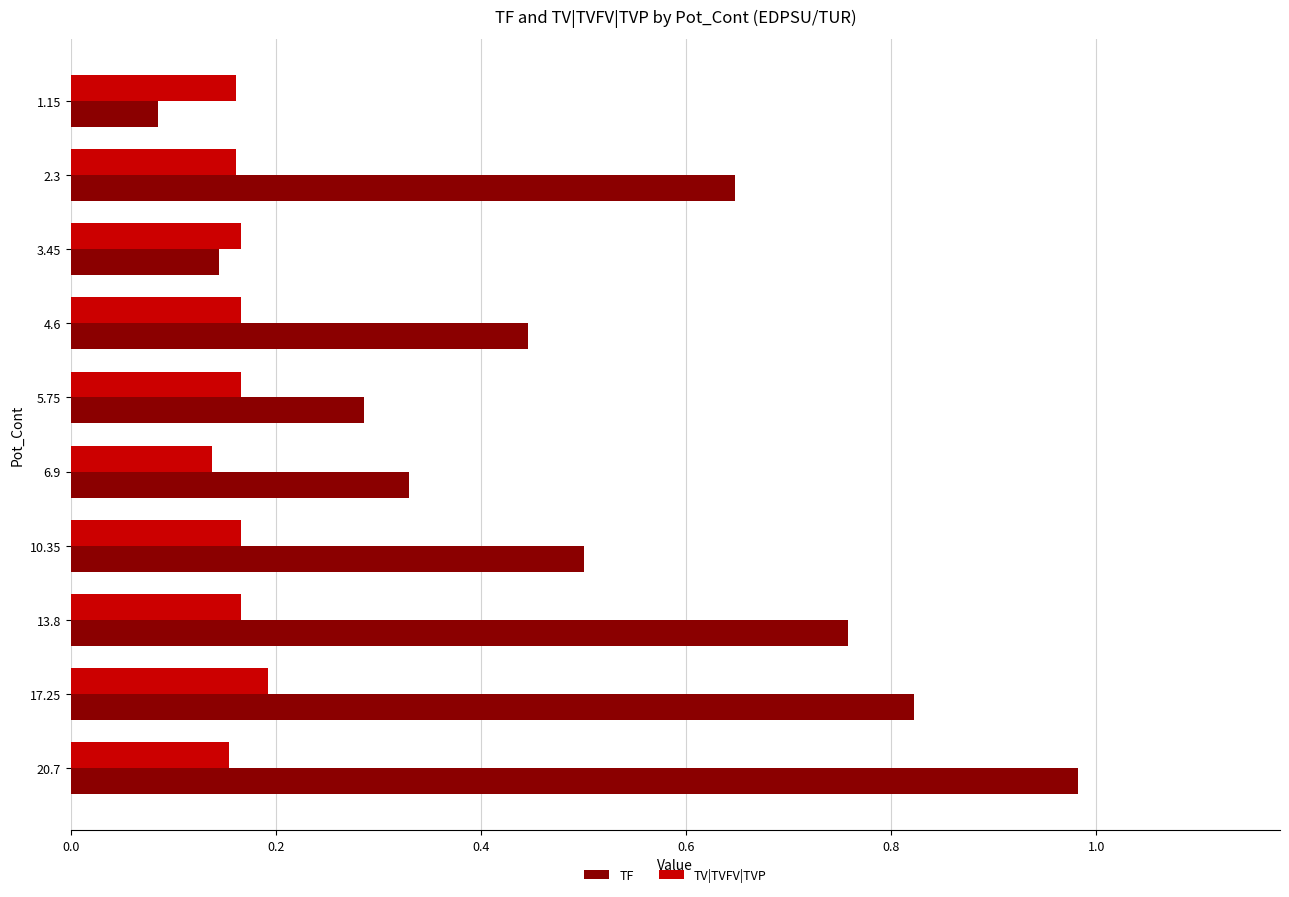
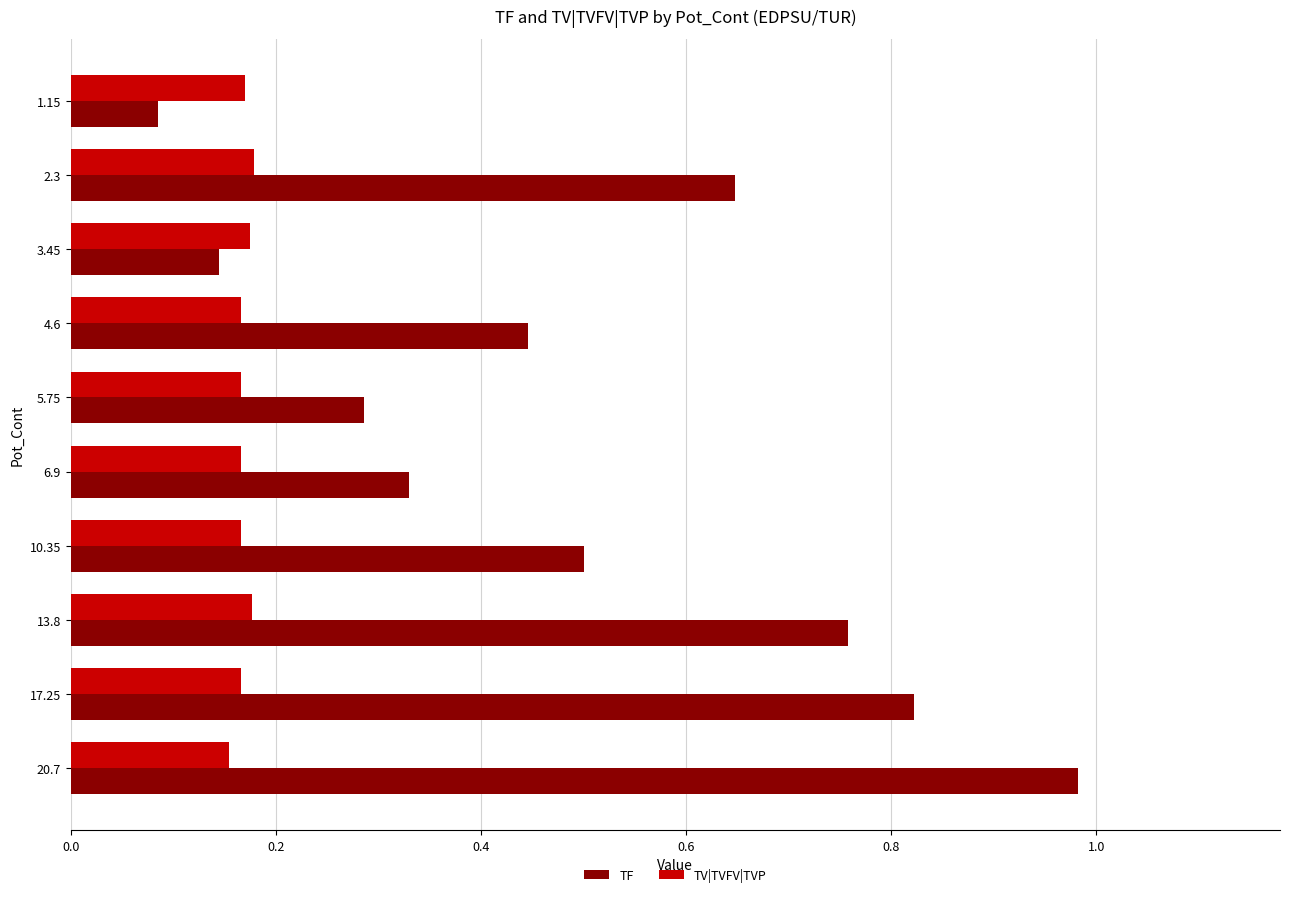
  {
    "TF": {
      "1.15": 0.085,
      "2.3": 0.648,
      "3.45": 0.145,
      "4.6": 0.446,
      "5.75": 0.286,
      "6.9": 0.330,
      "10.35": 0.500,
      "13.8": 0.758,
      "17.25": 0.822,
      "20.7": 0.983
    },
    "TV|TVFV|TVP": {
-     "1.15": 0.161,
-     "2.3": 0.161,
-     "3.45": 0.166,
+     "1.15": 0.170,
+     "2.3": 0.179,
+     "3.45": 0.174,
      "4.6": 0.166,
      "5.75": 0.166,
-     "6.9": 0.138,
+     "6.9": 0.166,
      "10.35": 0.166,
-     "13.8": 0.166,
-     "17.25": 0.192,
+     "13.8": 0.177,
+     "17.25": 0.166,
      "20.7": 0.154
    }
  }
